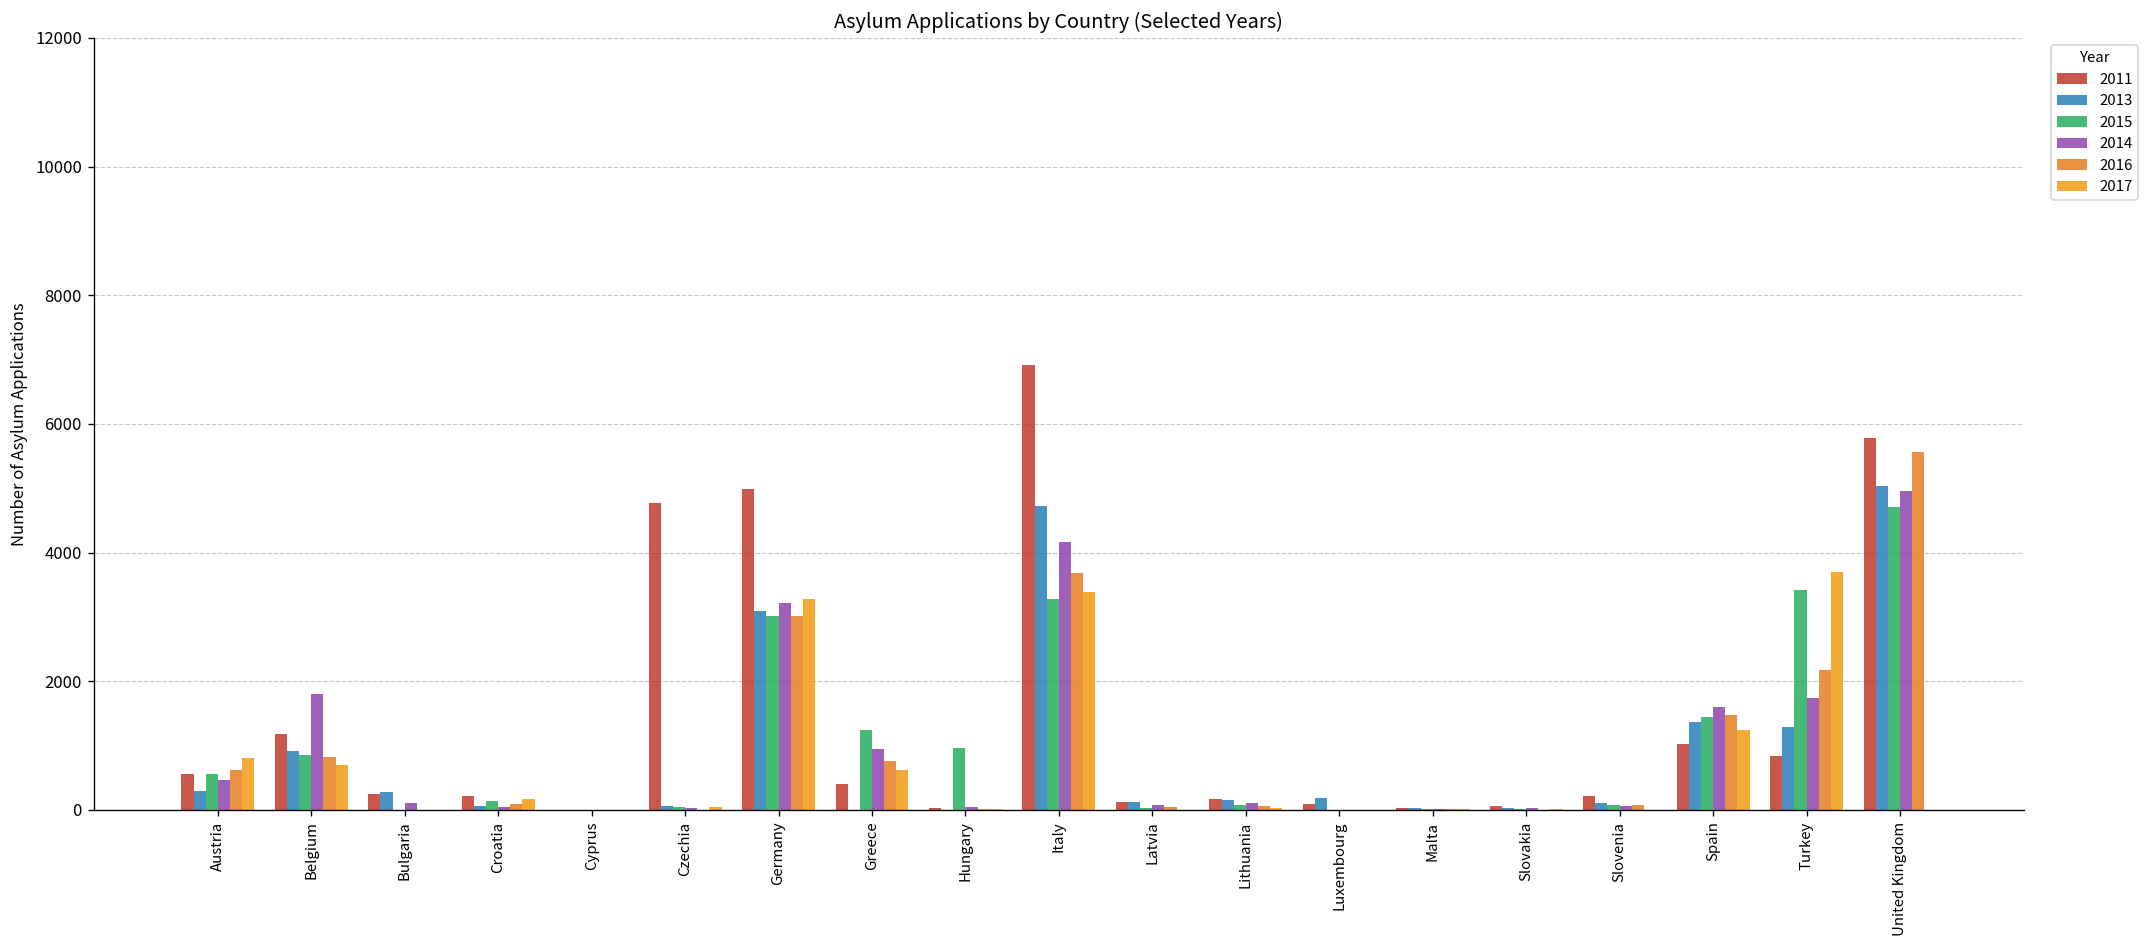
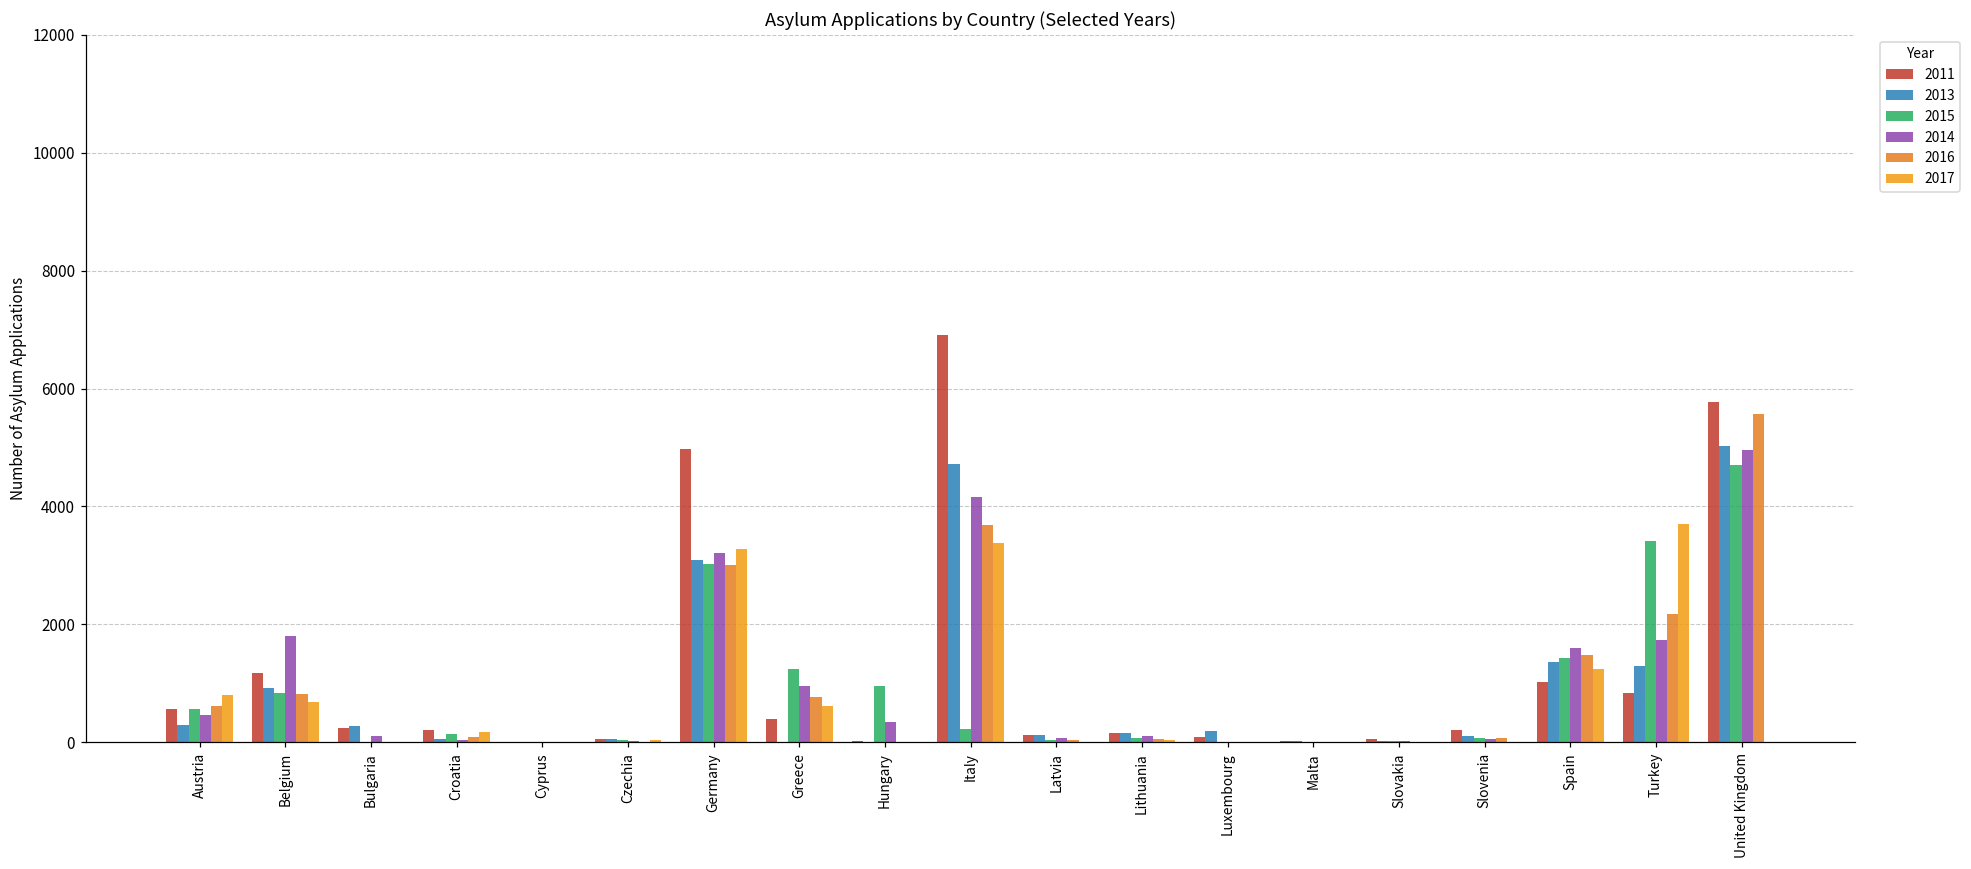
  {
    "2011": {
      "Austria": 600,
      "Belgium": 1200,
      "Bulgaria": 200,
      "Croatia": 200,
-     "Czechia": 4800,
+     "Czechia": 100,
      "Germany": 5000,
      "Greece": 400,
      "Italy": 6900,
      "Latvia": 100,
      "Lithuania": 200,
      "Luxembourg": 100,
      "Slovakia": 100,
      "Slovenia": 200,
      "Spain": 1000,
      "Turkey": 800,
      "United Kingdom": 5800
    },
    "2013": {
      "Austria": 300,
      "Belgium": 900,
      "Bulgaria": 300,
      "Croatia": 100,
      "Czechia": 100,
      "Germany": 3100,
      "Greece": 0,
      "Italy": 4700,
      "Latvia": 100,
      "Lithuania": 200,
      "Luxembourg": 200,
      "Slovenia": 100,
      "Spain": 1400,
      "Turkey": 1300,
      "United Kingdom": 5000
    },
    "2015": {
      "Austria": 600,
      "Belgium": 800,
      "Bulgaria": 0,
      "Croatia": 100,
      "Germany": 3000,
      "Greece": 1200,
      "Hungary": 1000,
-     "Italy": 3300,
+     "Italy": 200,
      "Lithuania": 100,
      "Luxembourg": 0,
      "Slovenia": 100,
      "Spain": 1400,
      "Turkey": 3400,
      "United Kingdom": 4700
    },
    "2014": {
      "Austria": 500,
      "Belgium": 1800,
      "Bulgaria": 100,
      "Cyprus": 0,
      "Germany": 3200,
      "Greece": 900,
-     "Hungary": 0,
+     "Hungary": 400,
      "Italy": 4200,
      "Latvia": 100,
      "Lithuania": 100,
      "Luxembourg": 0,
      "Slovenia": 100,
      "Spain": 1600,
      "Turkey": 1700,
      "United Kingdom": 5000
    }
  }
